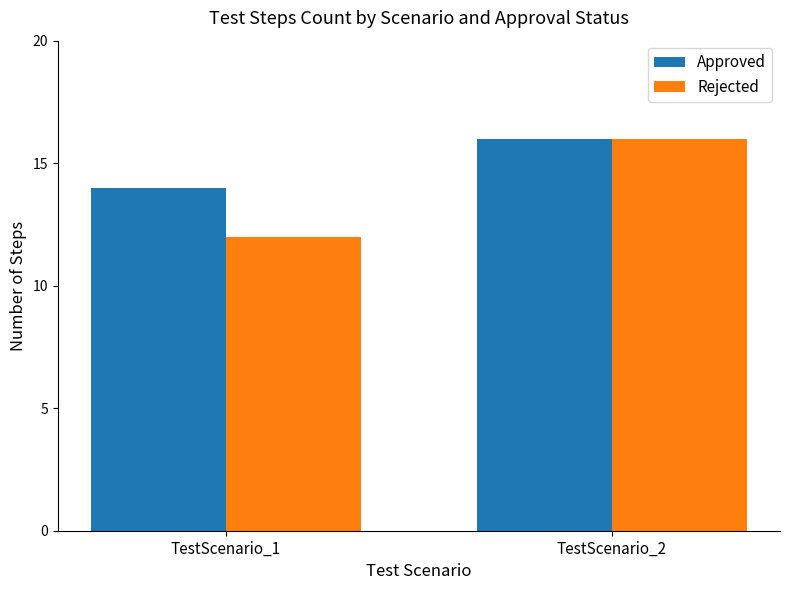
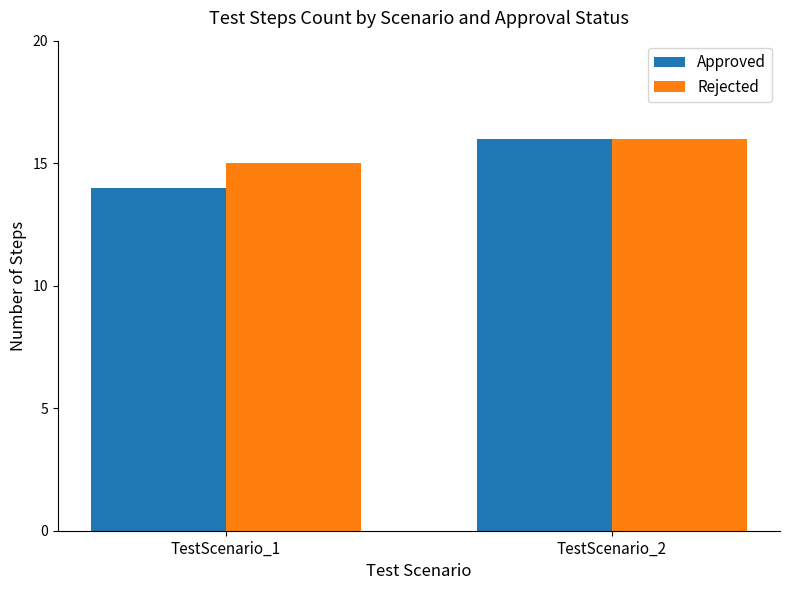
  {
    "Approved": {
      "TestScenario_1": 14,
      "TestScenario_2": 16
    },
    "Rejected": {
-     "TestScenario_1": 12,
+     "TestScenario_1": 15,
      "TestScenario_2": 16
    }
  }
